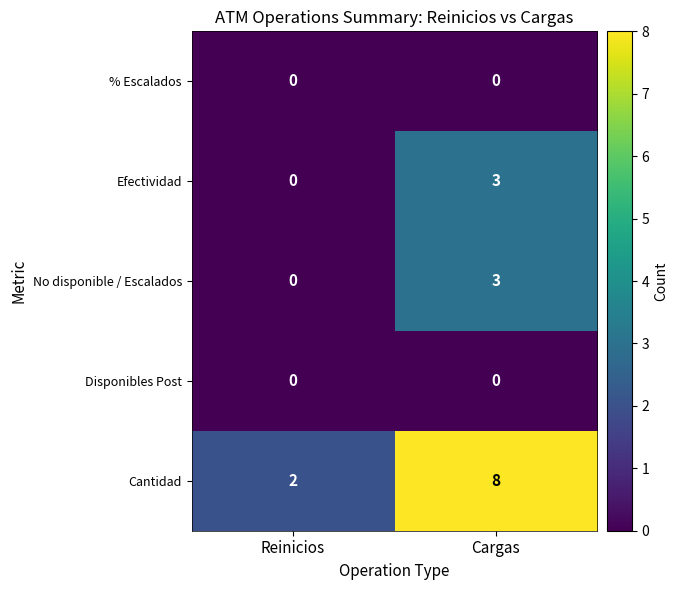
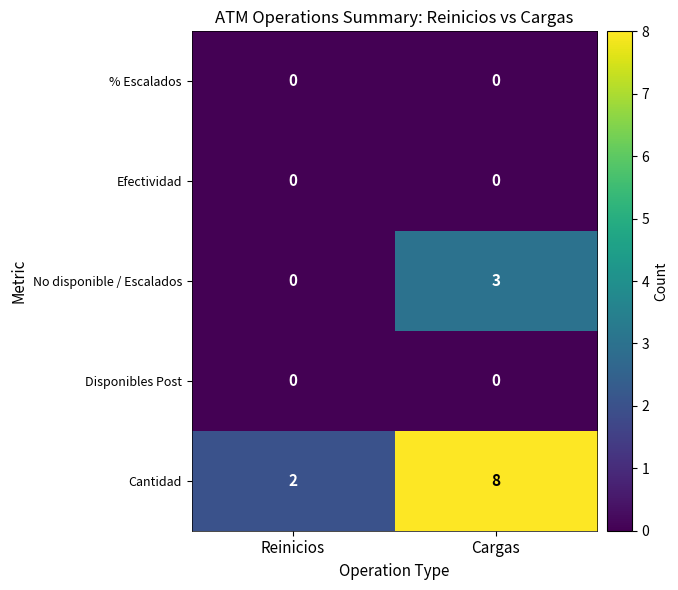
  {
    "% Escalados": {
      "Reinicios": 0,
      "Cargas": 0
    },
    "Efectividad": {
      "Reinicios": 0,
-     "Cargas": 3
+     "Cargas": 0
    },
    "No disponible / Escalados": {
      "Reinicios": 0,
      "Cargas": 3
    },
    "Disponibles Post": {
      "Reinicios": 0,
      "Cargas": 0
    },
    "Cantidad": {
      "Reinicios": 2,
      "Cargas": 8
    }
  }
